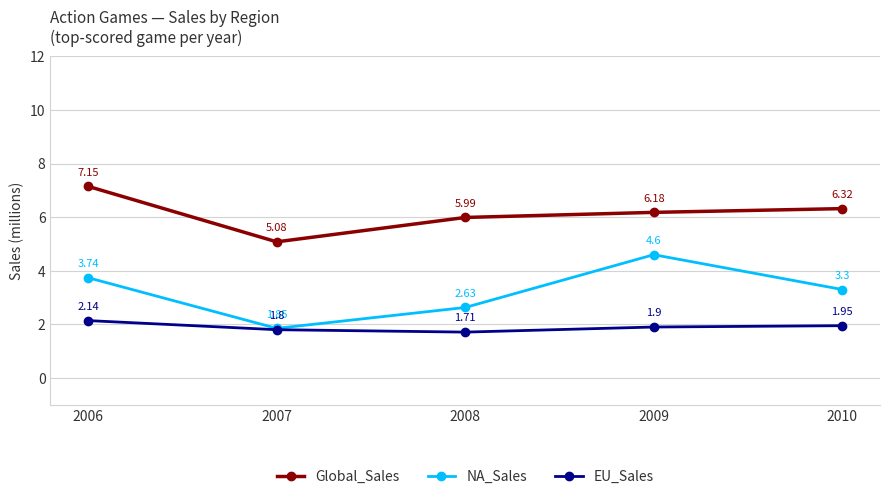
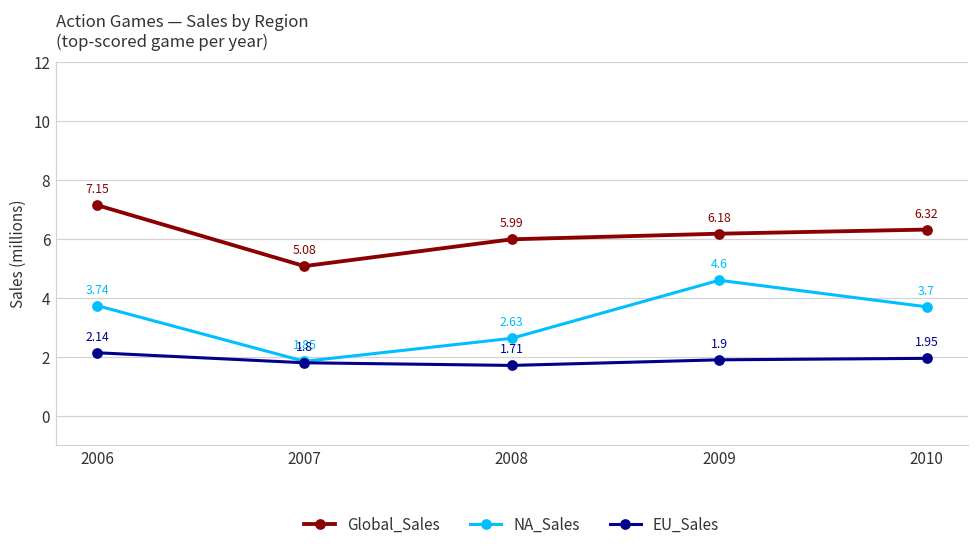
  {
    "Global_Sales": {
      "2006": 7.15,
      "2007": 5.08,
      "2008": 5.99,
      "2009": 6.18,
      "2010": 6.32
    },
    "NA_Sales": {
      "2006": 3.74,
      "2008": 2.63,
      "2009": 4.6,
-     "2010": 3.3
+     "2010": 3.7
    },
    "EU_Sales": {
      "2006": 2.14,
      "2008": 1.71,
      "2009": 1.9,
      "2010": 1.95
    }
  }
